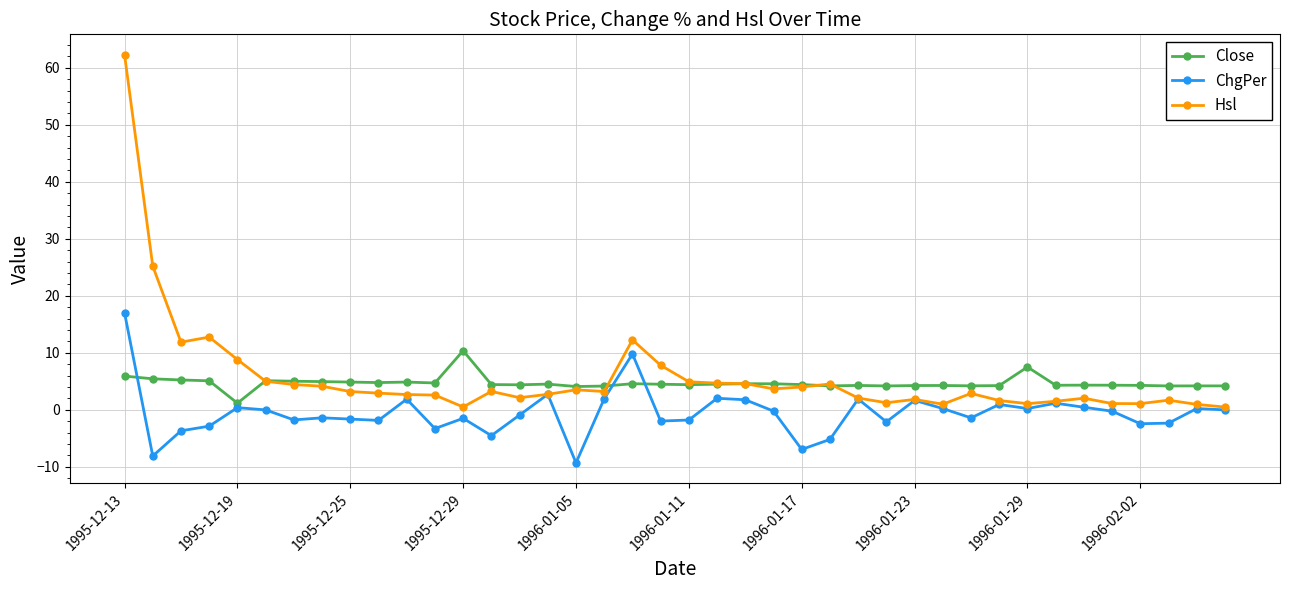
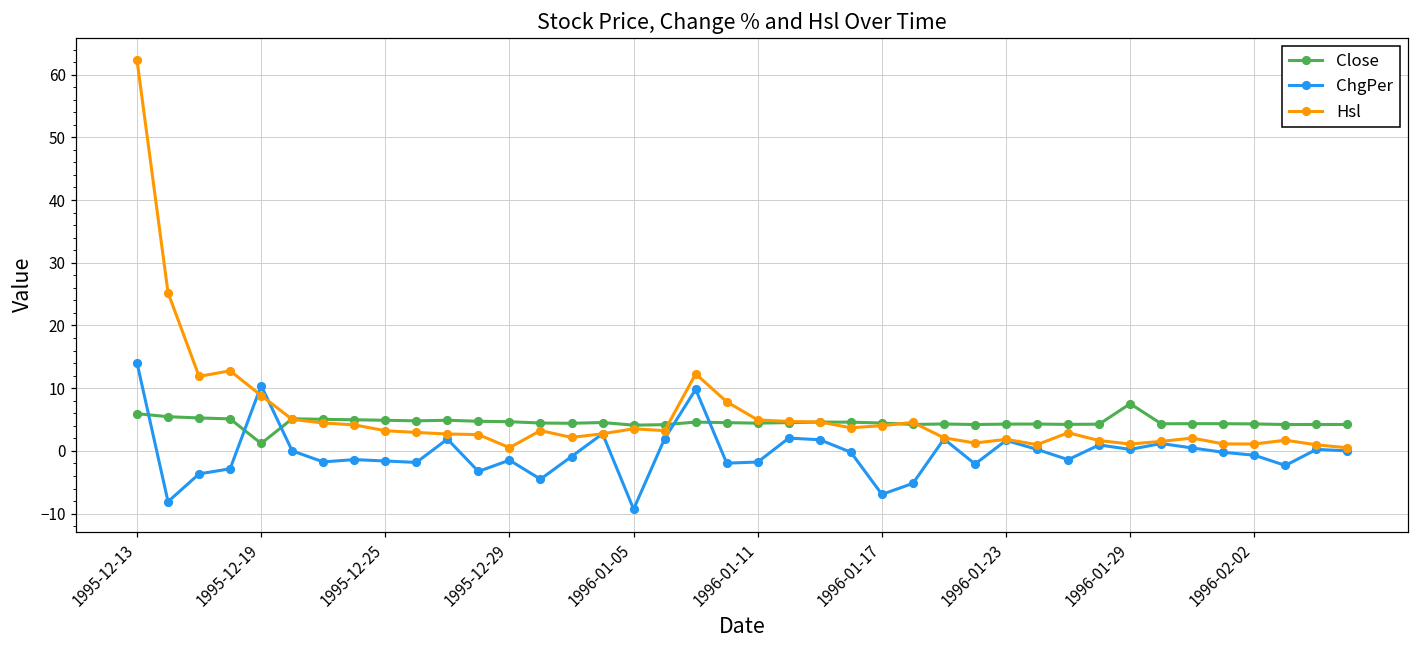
  {
    "Close": {
      "1995-12-13": 6,
      "1995-12-19": 1,
      "1995-12-25": 5,
-     "1995-12-29": 10,
+     "1995-12-29": 5,
      "1996-01-05": 4,
      "1996-01-11": 4,
      "1996-01-23": 4,
      "1996-01-29": 8,
      "1996-02-02": 4
    },
    "ChgPer": {
-     "1995-12-13": 17,
-     "1995-12-19": 0,
+     "1995-12-13": 14,
+     "1995-12-19": 10,
      "1995-12-25": -2,
      "1995-12-29": -1,
      "1996-01-05": -9,
      "1996-01-11": -2,
      "1996-01-17": -7,
      "1996-01-29": 0,
-     "1996-02-02": -2
+     "1996-02-02": -1
    },
    "Hsl": {
      "1995-12-13": 62,
      "1995-12-19": 9,
      "1995-12-25": 3,
      "1995-12-29": 1,
      "1996-01-05": 4,
      "1996-01-11": 5,
      "1996-01-29": 1,
      "1996-02-02": 1
    }
  }
